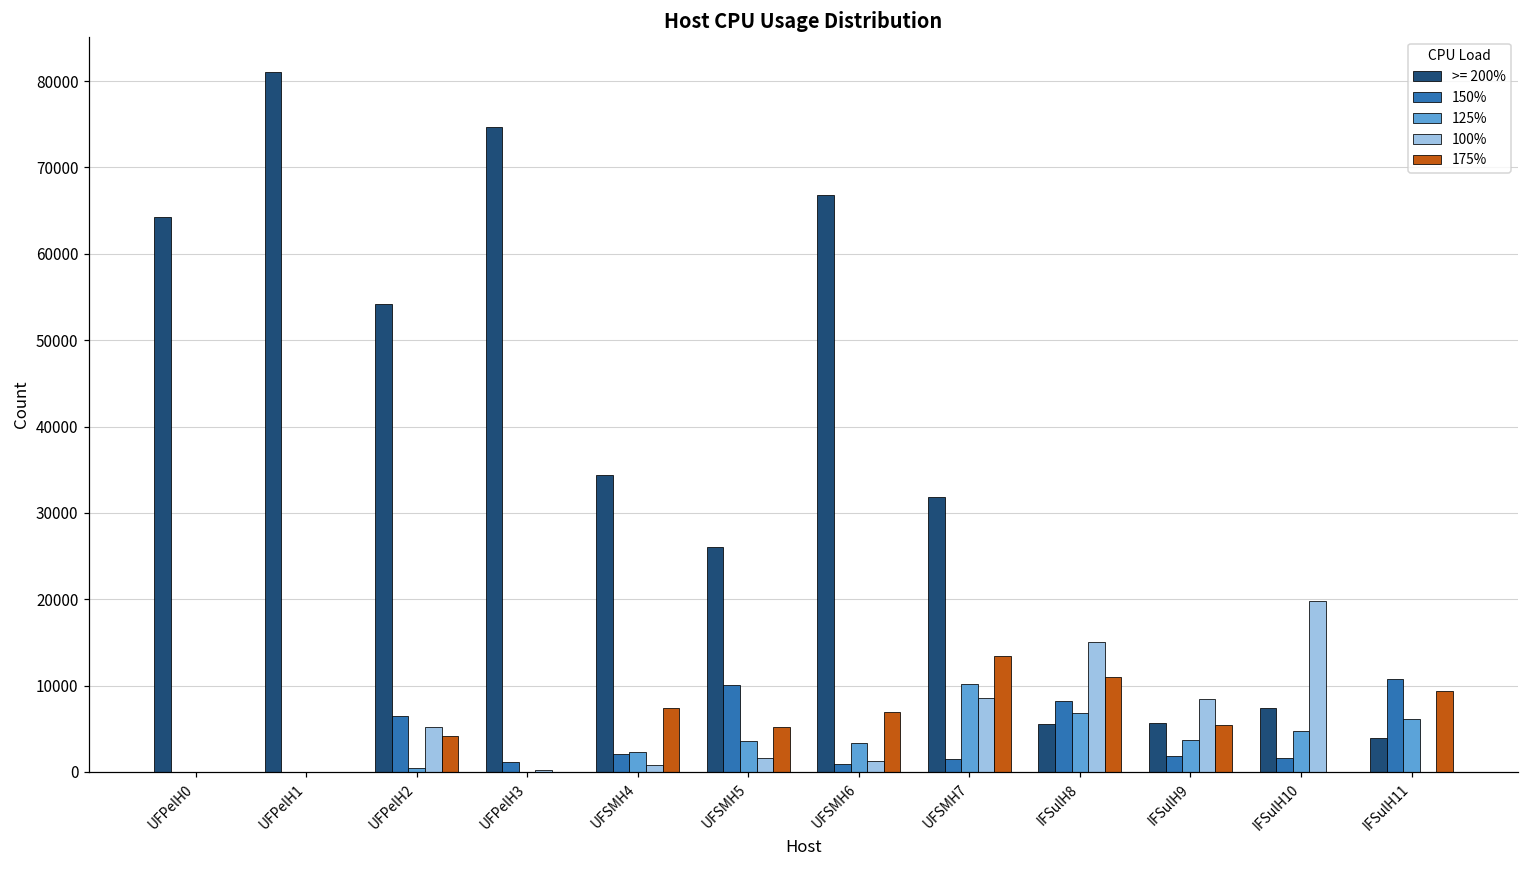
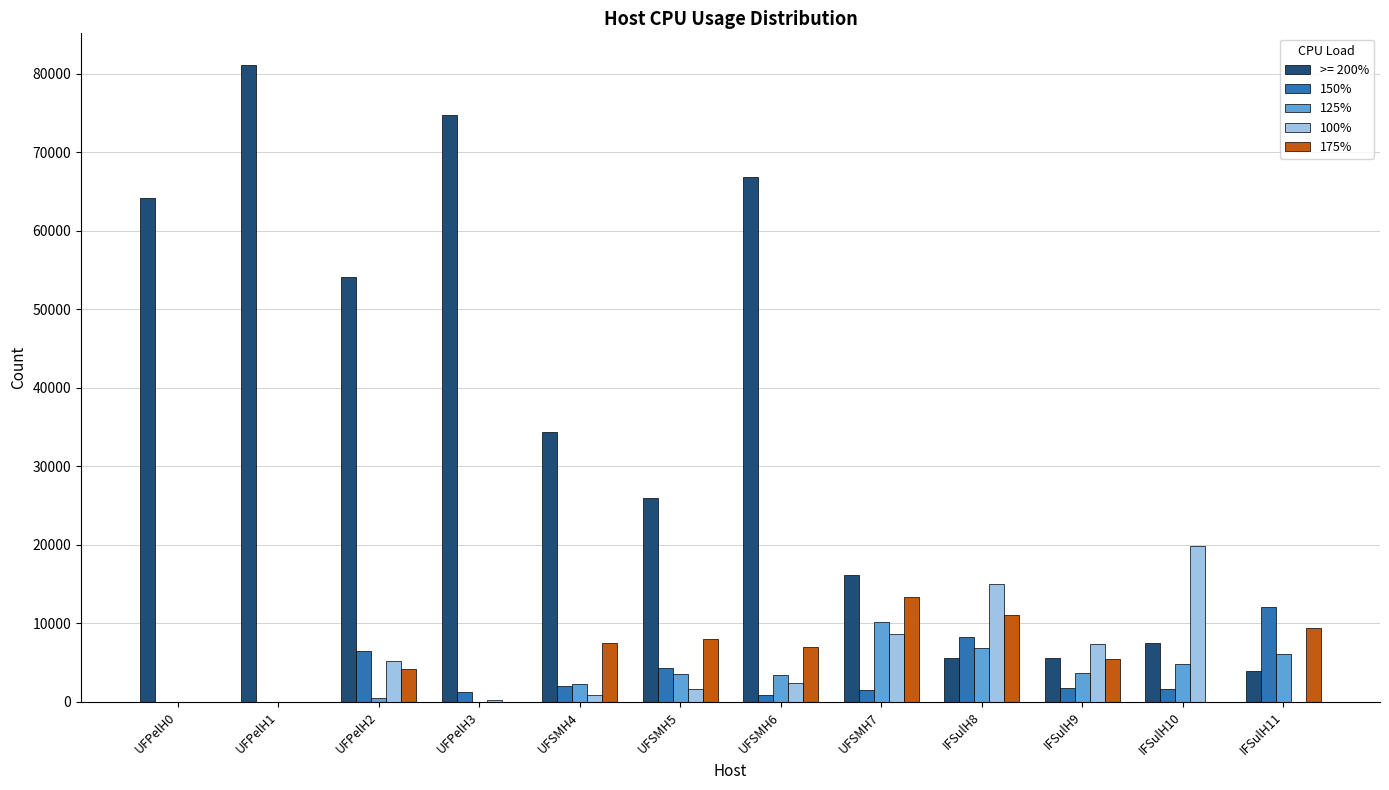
  {
    ">= 200%": {
      "UFPelH0": 64000,
      "UFPelH1": 81000,
      "UFPelH2": 54000,
      "UFPelH3": 75000,
      "UFSMH4": 34000,
      "UFSMH5": 26000,
      "UFSMH6": 67000,
-     "UFSMH7": 32000,
+     "UFSMH7": 16000,
      "IFSulH8": 6000,
      "IFSulH9": 6000,
      "IFSulH10": 7000,
      "IFSulH11": 4000
    },
    "150%": {
      "UFPelH0": 0,
      "UFPelH2": 6000,
      "UFPelH3": 1000,
      "UFSMH4": 2000,
-     "UFSMH5": 10000,
+     "UFSMH5": 4000,
      "UFSMH6": 1000,
      "UFSMH7": 1000,
      "IFSulH8": 8000,
      "IFSulH9": 2000,
      "IFSulH10": 2000,
-     "IFSulH11": 11000
+     "IFSulH11": 12000
    },
    "125%": {
      "UFPelH1": 0,
      "UFPelH2": 1000,
      "UFPelH3": 0,
      "UFSMH4": 2000,
      "UFSMH5": 4000,
      "UFSMH6": 3000,
      "UFSMH7": 10000,
      "IFSulH8": 7000,
      "IFSulH9": 4000,
      "IFSulH10": 5000,
      "IFSulH11": 6000
    },
    "100%": {
      "UFPelH0": 0,
      "UFPelH1": 0,
      "UFPelH2": 5000,
      "UFSMH4": 1000,
      "UFSMH5": 2000,
-     "UFSMH6": 1000,
+     "UFSMH6": 2000,
      "UFSMH7": 9000,
      "IFSulH8": 15000,
-     "IFSulH9": 8000,
+     "IFSulH9": 7000,
      "IFSulH10": 20000,
      "IFSulH11": 0
    },
    "175%": {
      "UFPelH0": 0,
      "UFPelH1": 0,
      "UFPelH2": 4000,
      "UFPelH3": 0,
      "UFSMH4": 7000,
-     "UFSMH5": 5000,
+     "UFSMH5": 8000,
      "UFSMH6": 7000,
      "UFSMH7": 13000,
      "IFSulH8": 11000,
      "IFSulH9": 5000,
      "IFSulH11": 9000
    }
  }
